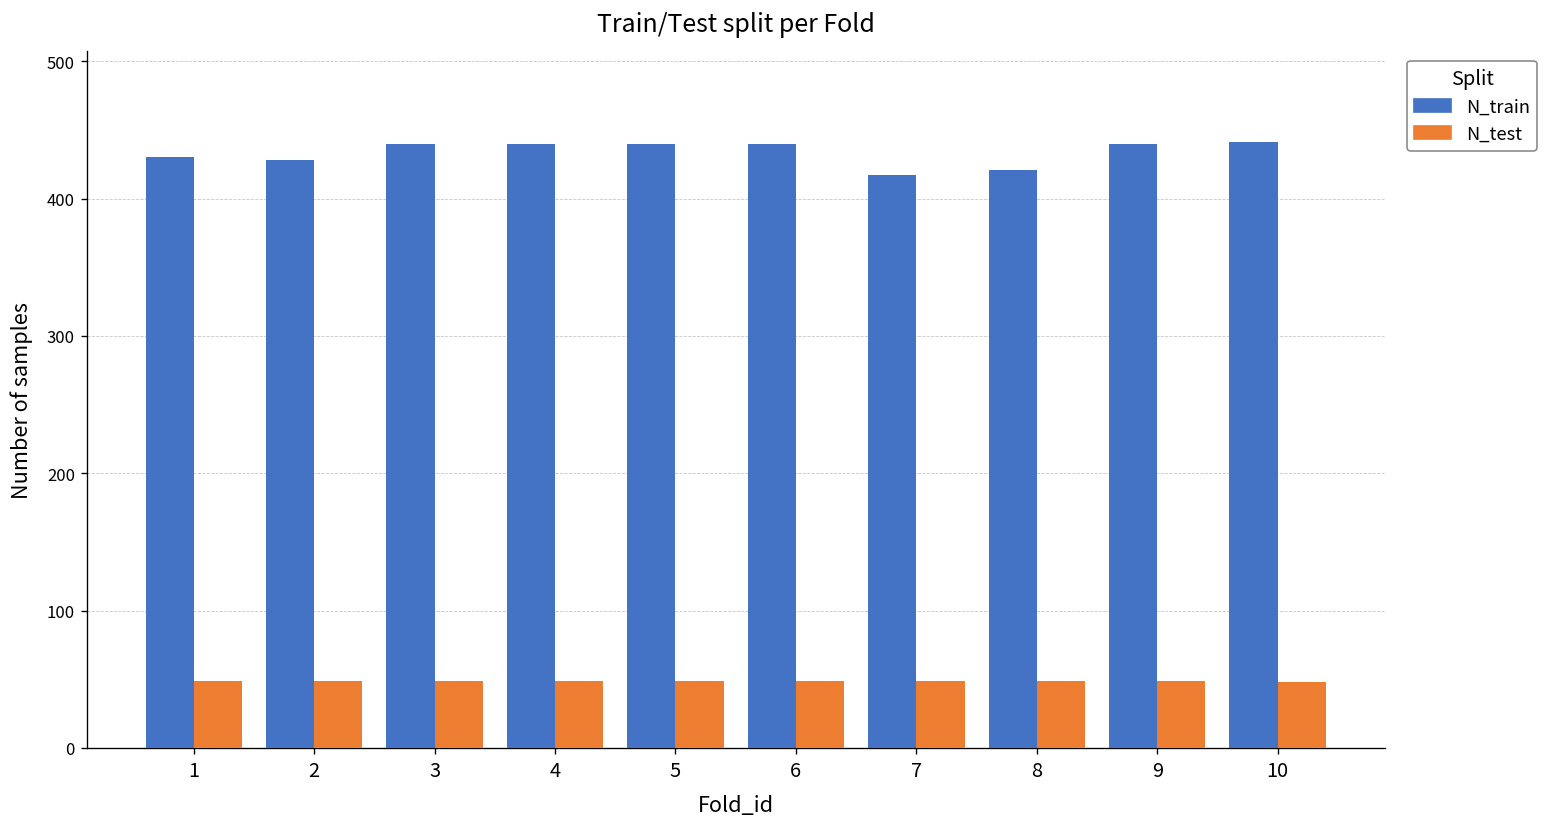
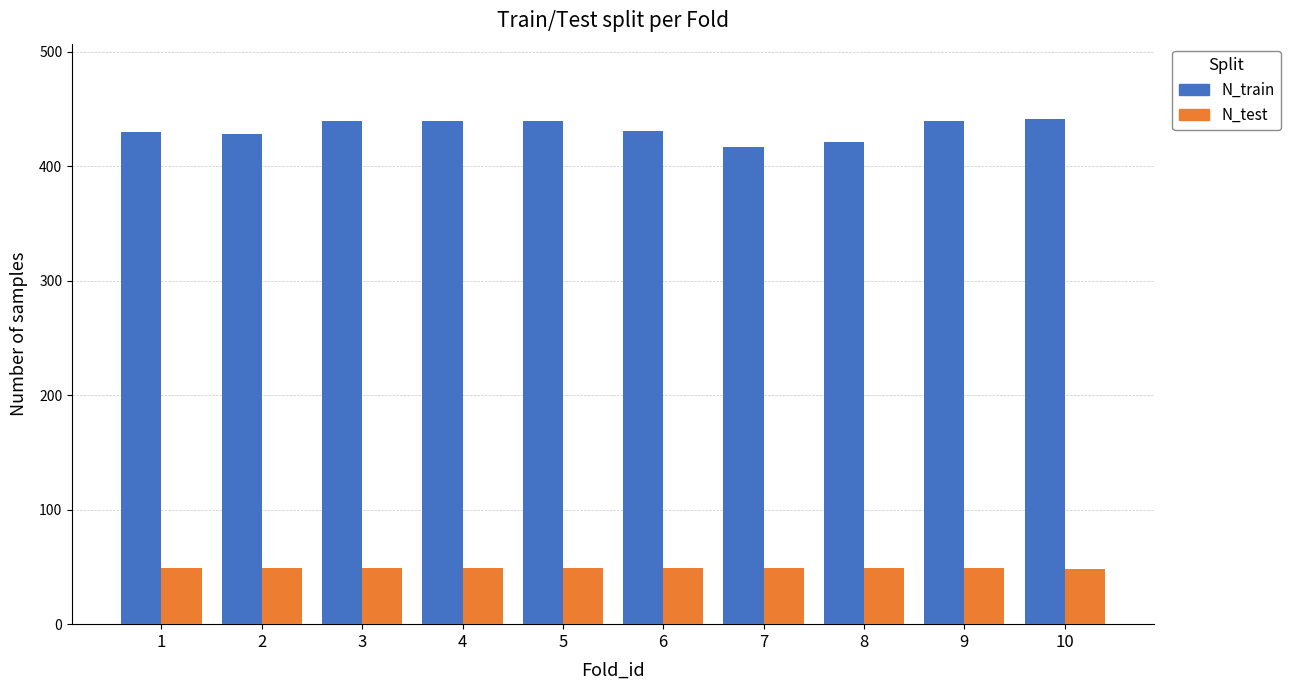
  {
    "N_train": {
      "1": 430,
      "2": 428,
      "3": 440,
      "4": 440,
      "5": 440,
-     "6": 440,
+     "6": 431,
      "7": 417,
      "8": 421,
      "9": 440,
      "10": 441
    },
    "N_test": {
      "1": 49,
      "2": 49,
      "3": 49,
      "4": 49,
      "5": 49,
      "6": 49,
      "7": 49,
      "8": 49,
      "9": 49,
      "10": 48
    }
  }
